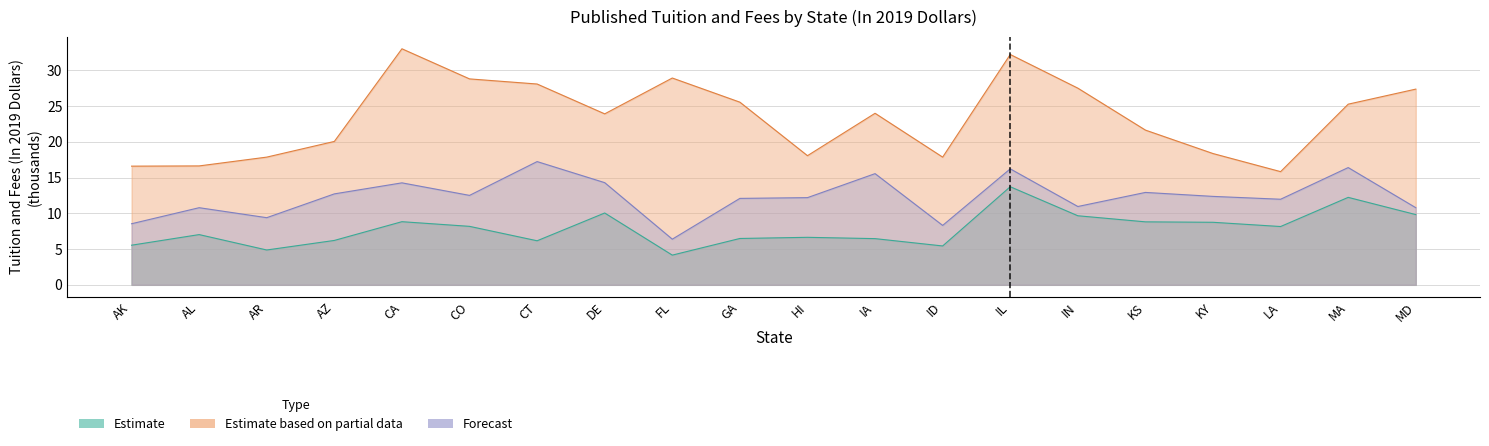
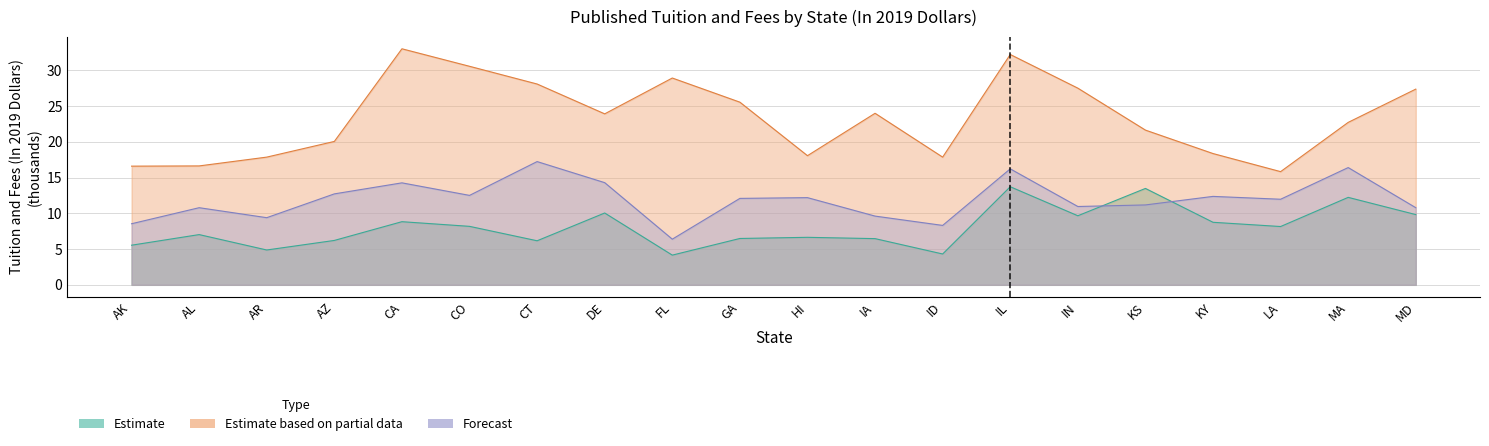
  {
    "Estimate": {
      "AK": 6,
      "AL": 7,
      "AR": 5,
      "AZ": 6,
      "CA": 9,
      "CO": 8,
      "CT": 6,
      "DE": 10,
      "FL": 4,
      "GA": 6,
      "HI": 7,
      "IA": 6,
-     "ID": 5,
+     "ID": 4,
      "IL": 14,
      "IN": 10,
-     "KS": 9,
+     "KS": 13,
      "KY": 9,
      "LA": 8,
      "MA": 12,
      "MD": 10
    },
    "Estimate based on partial data": {
      "AK": 17,
      "AL": 17,
      "AR": 18,
      "AZ": 20,
      "CA": 33,
-     "CO": 29,
+     "CO": 31,
      "CT": 28,
      "DE": 24,
      "FL": 29,
      "GA": 26,
      "HI": 18,
      "IA": 24,
      "ID": 18,
      "IL": 32,
      "IN": 27,
      "KS": 22,
      "KY": 18,
      "LA": 16,
-     "MA": 25,
+     "MA": 23,
      "MD": 27
    },
    "Forecast": {
      "AK": 9,
      "AL": 11,
      "AR": 9,
      "AZ": 13,
      "CA": 14,
      "CO": 13,
      "CT": 17,
      "DE": 14,
      "FL": 6,
      "GA": 12,
      "HI": 12,
-     "IA": 16,
+     "IA": 10,
      "ID": 8,
      "IL": 16,
      "IN": 11,
-     "KS": 13,
+     "KS": 11,
      "KY": 12,
      "LA": 12,
      "MA": 16,
      "MD": 11
    }
  }
